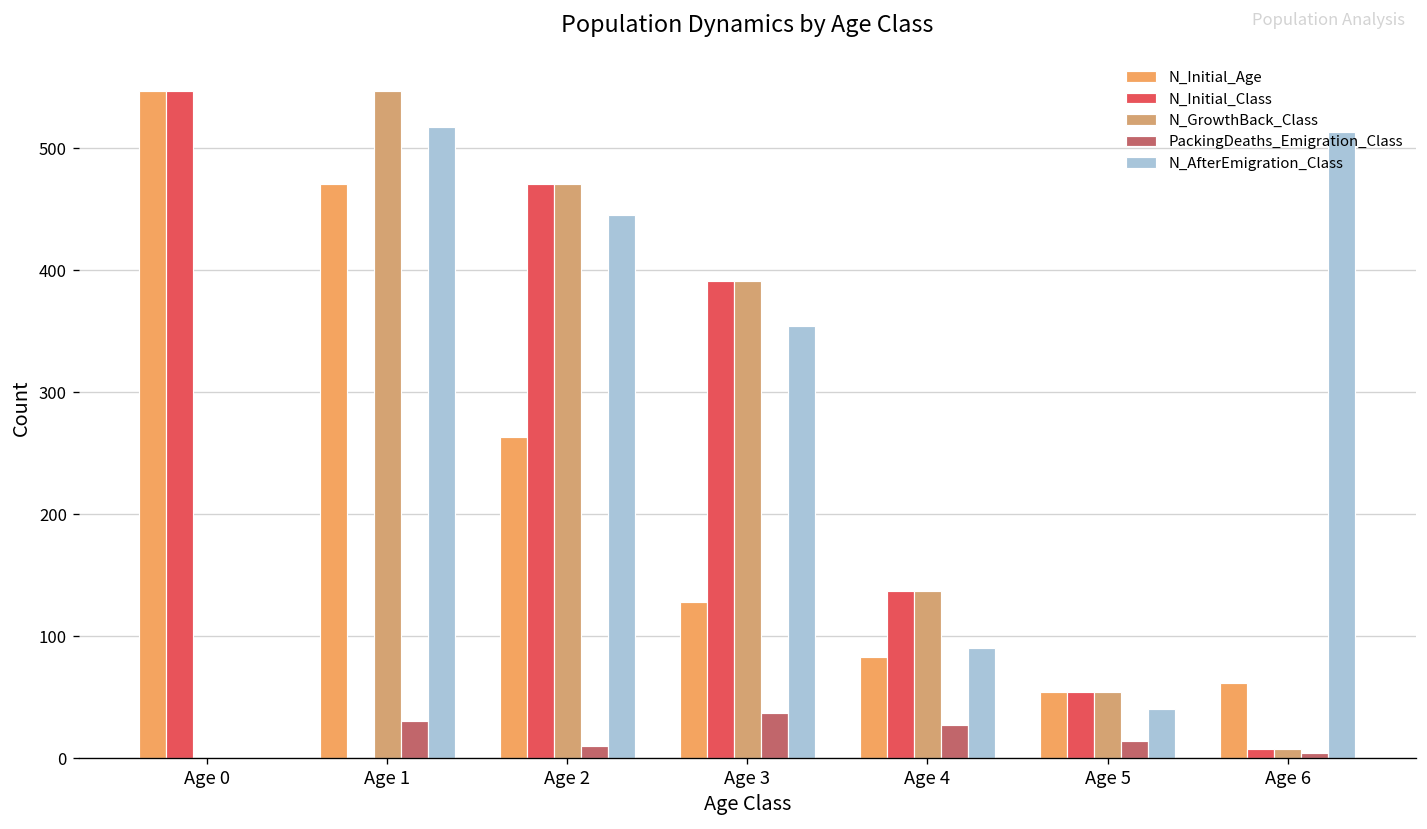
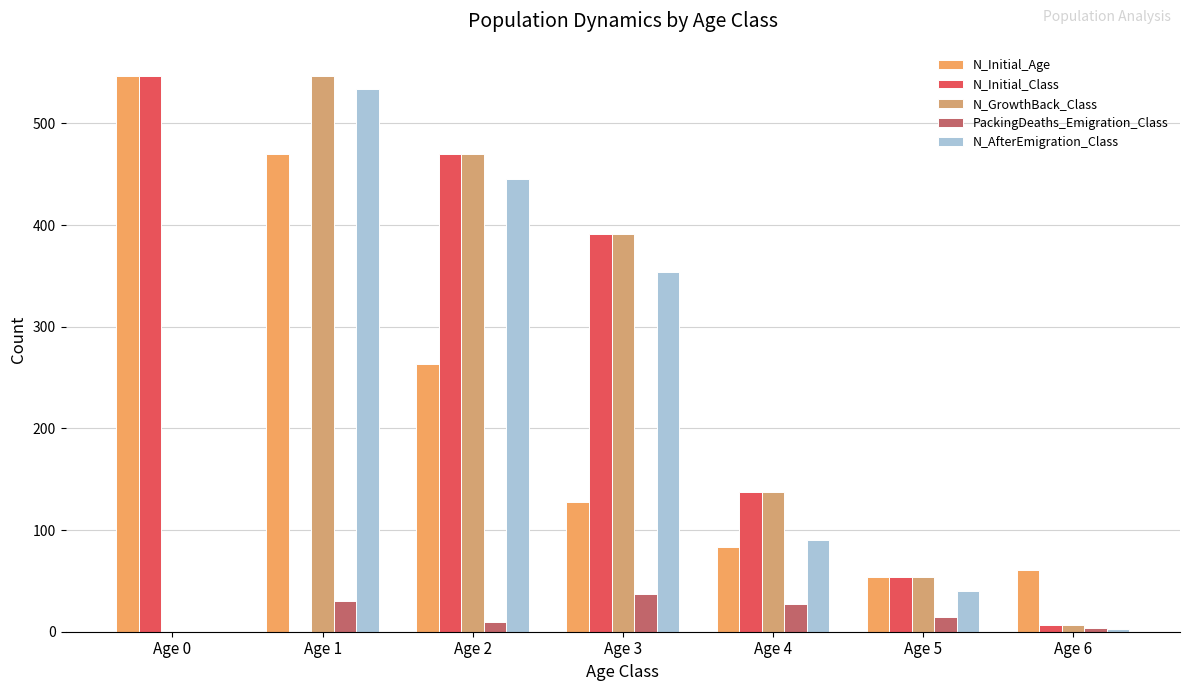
  {
    "N_AfterEmigration_Class": {
      "Age 0": 0,
-     "Age 1": 517,
+     "Age 1": 534,
      "Age 2": 445,
      "Age 3": 354,
      "Age 4": 90,
      "Age 5": 40,
-     "Age 6": 513
+     "Age 6": 3
    }
  }
